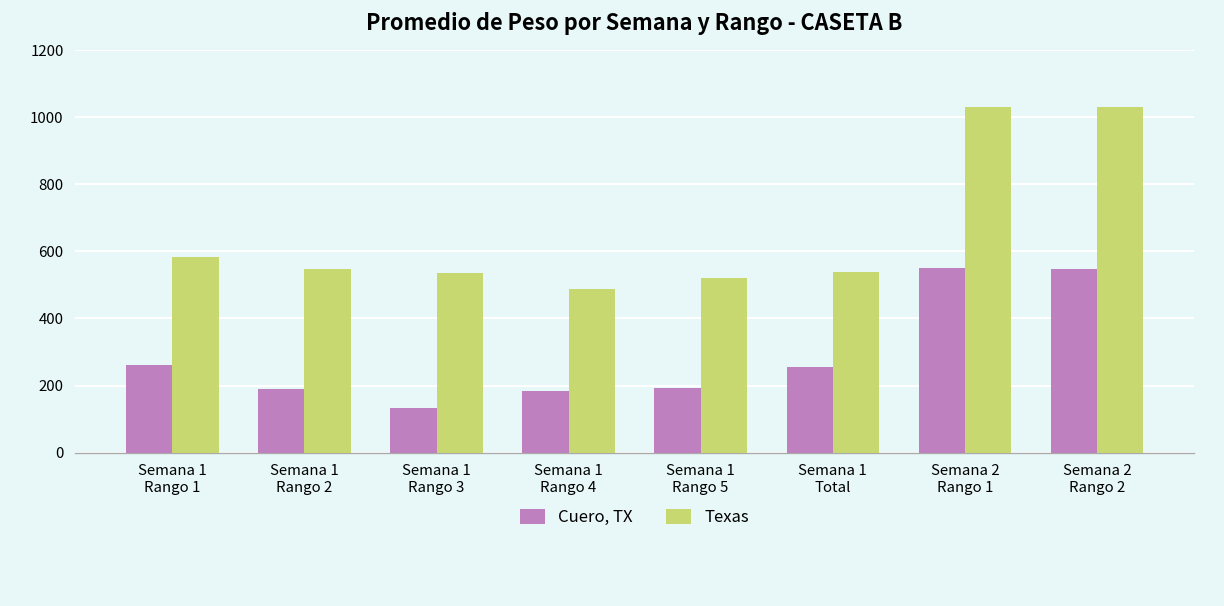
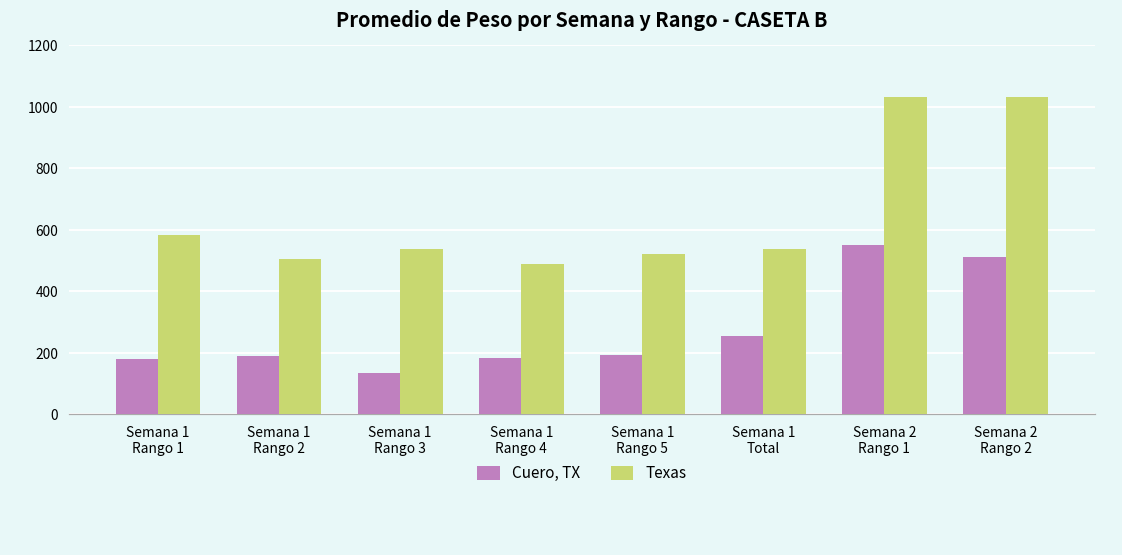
  {
    "Cuero, TX": {
-     "Semana 1 Rango 1": 260,
+     "Semana 1 Rango 1": 180,
      "Semana 1 Rango 2": 190,
      "Semana 1 Rango 3": 130,
      "Semana 1 Rango 4": 180,
      "Semana 1 Rango 5": 190,
      "Semana 1 Total": 250,
      "Semana 2 Rango 1": 550,
-     "Semana 2 Rango 2": 550
+     "Semana 2 Rango 2": 510
    },
    "Texas": {
      "Semana 1 Rango 1": 580,
-     "Semana 1 Rango 2": 550,
+     "Semana 1 Rango 2": 510,
      "Semana 1 Rango 3": 540,
      "Semana 1 Rango 4": 490,
      "Semana 1 Rango 5": 520,
      "Semana 1 Total": 540,
      "Semana 2 Rango 1": 1030,
      "Semana 2 Rango 2": 1030
    }
  }
